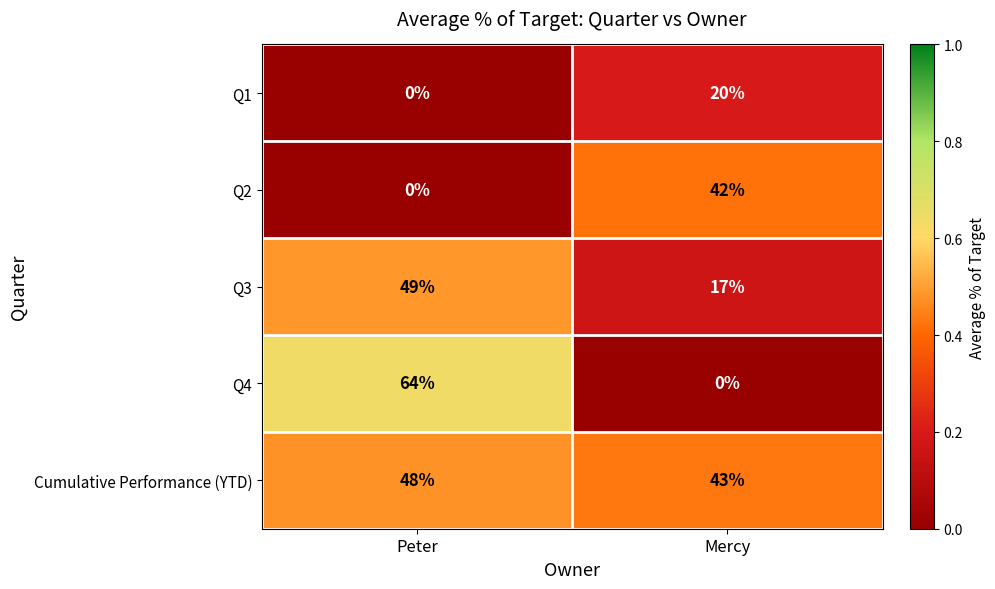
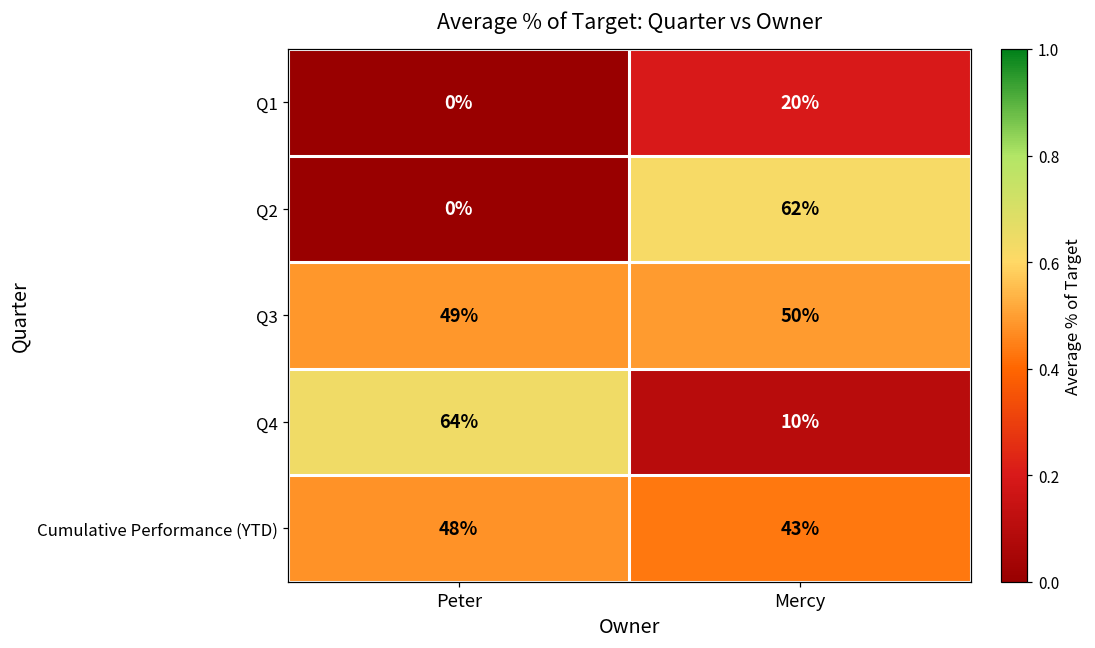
  {
    "Q1": {
      "Peter": "0%",
      "Mercy": "20%"
    },
    "Q2": {
      "Peter": "0%",
-     "Mercy": "42%"
+     "Mercy": "62%"
    },
    "Q3": {
      "Peter": "49%",
-     "Mercy": "17%"
+     "Mercy": "50%"
    },
    "Q4": {
      "Peter": "64%",
-     "Mercy": "0%"
+     "Mercy": "10%"
    },
    "Cumulative Performance (YTD)": {
      "Peter": "48%",
      "Mercy": "43%"
    }
  }
